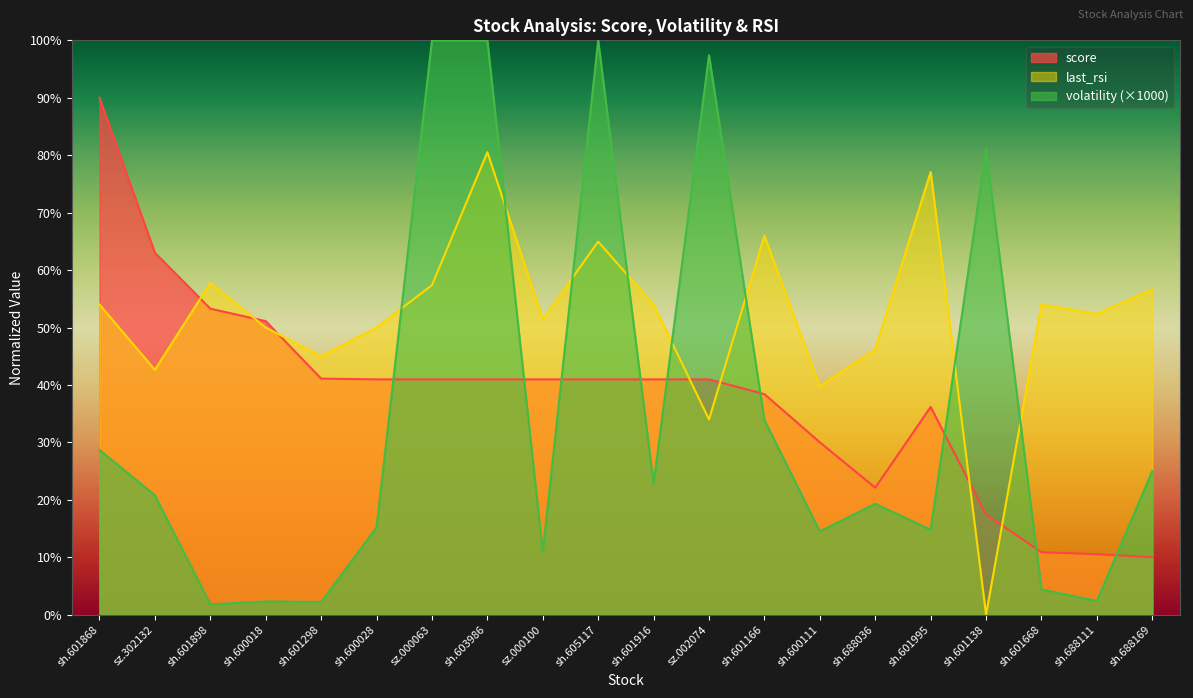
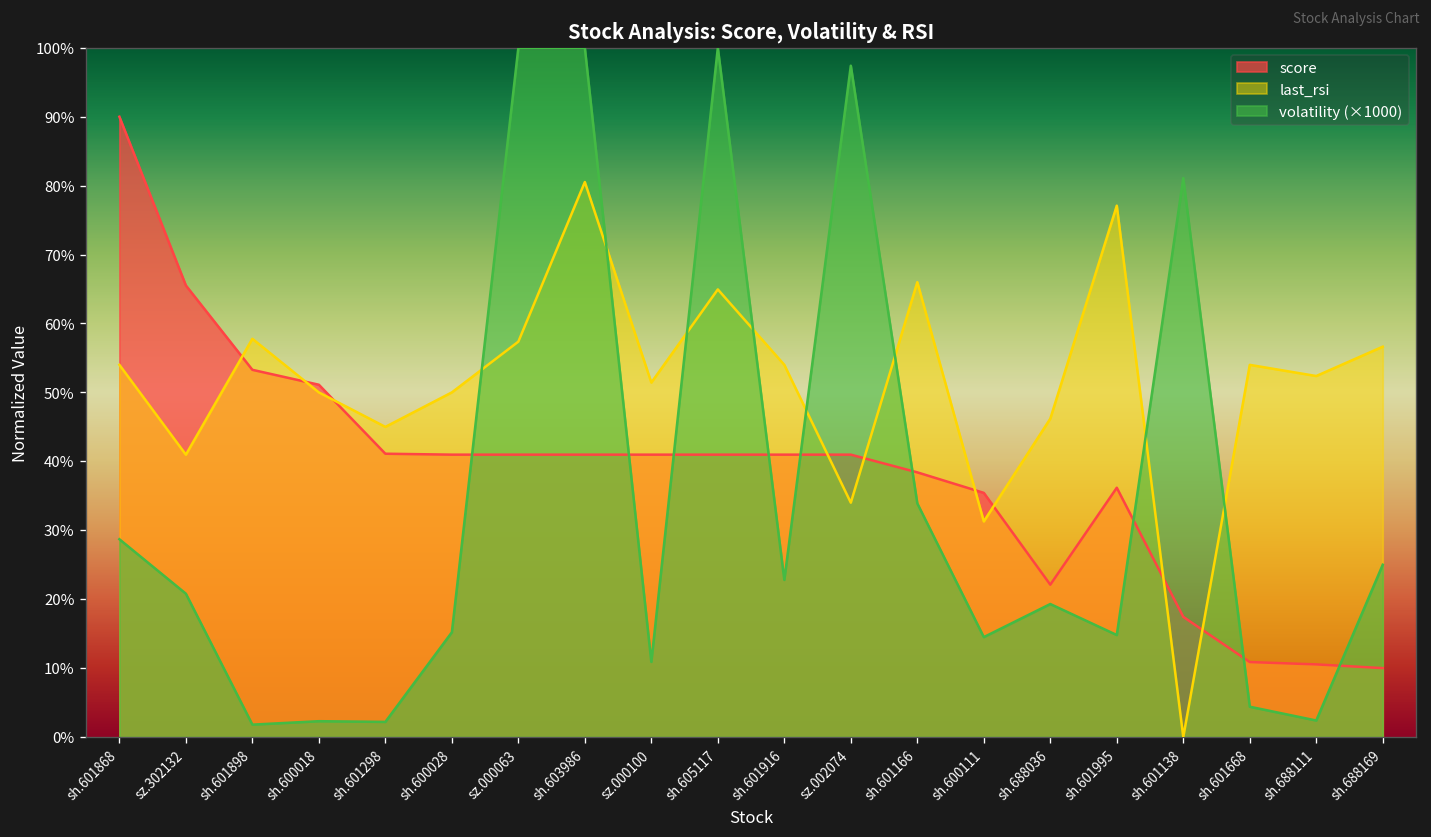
  {
    "score": {
      "sh.601868": "90%",
-     "sz.302132": "63%",
+     "sz.302132": "66%",
      "sh.601898": "53%",
      "sh.600018": "51%",
      "sh.601298": "41%",
      "sh.600028": "41%",
      "sz.000063": "41%",
      "sh.603986": "41%",
      "sz.000100": "41%",
      "sh.605117": "41%",
      "sh.601916": "41%",
      "sz.002074": "41%",
      "sh.601166": "38%",
-     "sh.600111": "30%",
+     "sh.600111": "35%",
      "sh.688036": "22%",
      "sh.601995": "36%",
      "sh.601138": "17%",
      "sh.601668": "11%",
      "sh.688111": "11%",
      "sh.688169": "10%"
    },
    "last_rsi": {
      "sh.601868": "54%",
-     "sz.302132": "43%",
+     "sz.302132": "41%",
      "sh.601898": "58%",
      "sh.600018": "50%",
      "sh.601298": "45%",
      "sh.600028": "50%",
      "sz.000063": "57%",
      "sh.603986": "81%",
      "sz.000100": "51%",
      "sh.605117": "65%",
      "sh.601916": "54%",
      "sz.002074": "34%",
      "sh.601166": "66%",
-     "sh.600111": "40%",
+     "sh.600111": "31%",
      "sh.688036": "46%",
      "sh.601995": "77%",
      "sh.601138": "0%",
      "sh.601668": "54%",
      "sh.688111": "52%",
      "sh.688169": "57%"
    },
    "volatility (×1000)": {
      "sh.601868": "29%",
      "sz.302132": "21%",
      "sh.601898": "2%",
      "sh.600018": "2%",
      "sh.601298": "2%",
      "sh.600028": "15%",
      "sz.000063": "100%",
      "sh.603986": "100%",
      "sz.000100": "11%",
      "sh.605117": "100%",
      "sh.601916": "23%",
      "sz.002074": "97%",
      "sh.601166": "34%",
      "sh.600111": "15%",
      "sh.688036": "19%",
      "sh.601995": "15%",
      "sh.601138": "81%",
      "sh.601668": "4%",
      "sh.688111": "2%",
      "sh.688169": "25%"
    }
  }
